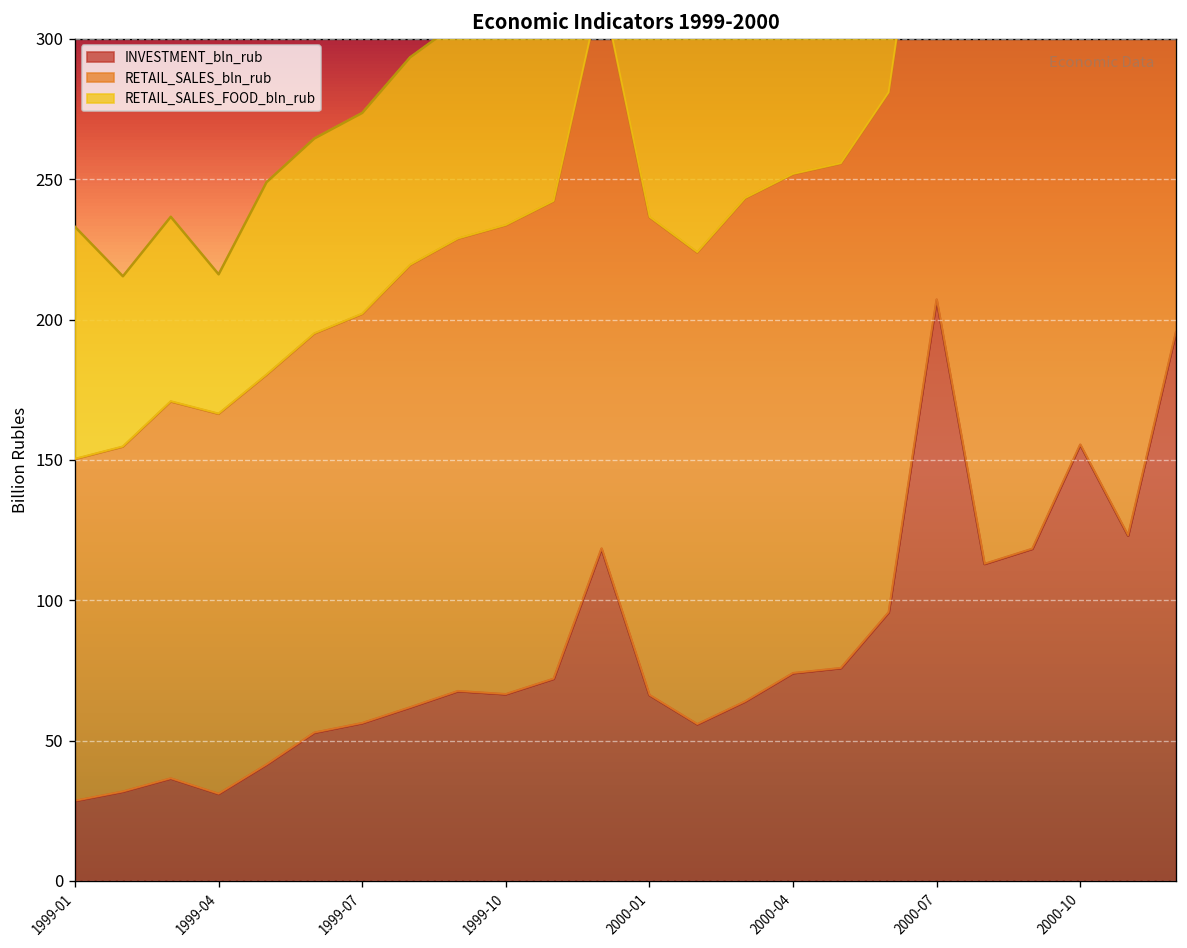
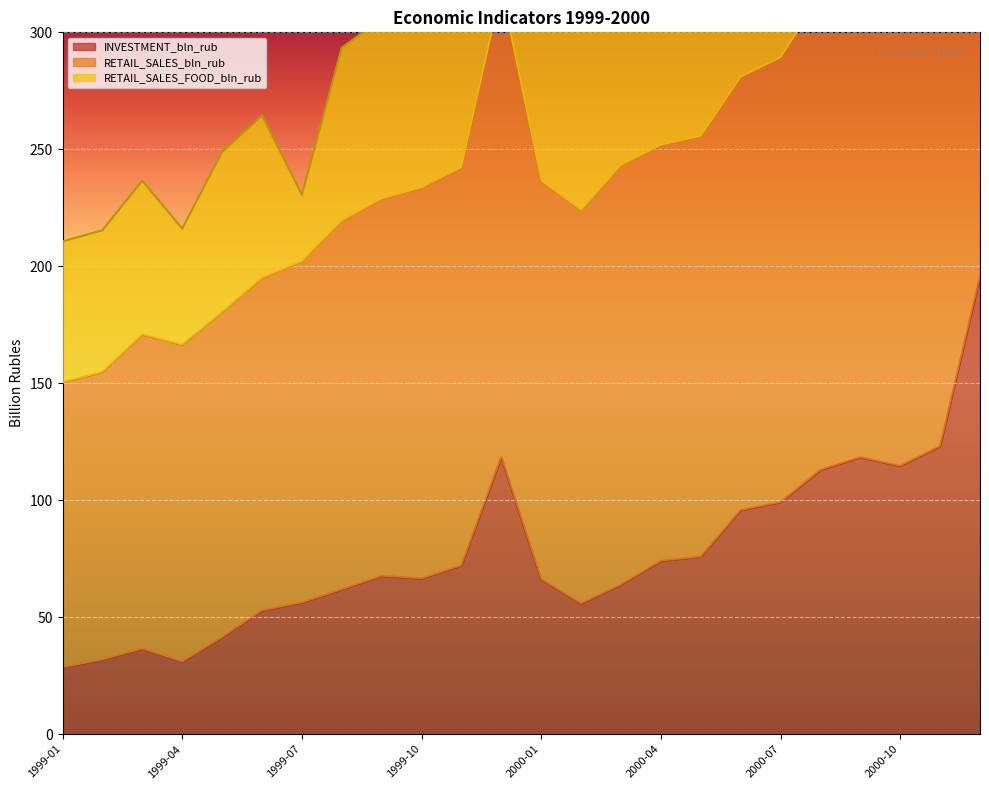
  {
    "INVESTMENT_bln_rub": {
      "1999-01": 29,
      "1999-04": 31,
      "1999-07": 56,
      "1999-10": 67,
      "2000-01": 66,
      "2000-04": 74,
-     "2000-07": 207,
-     "2000-10": 155
+     "2000-07": 99,
+     "2000-10": 115
    },
    "RETAIL_SALES_bln_rub": {
      "1999-01": 122,
      "1999-04": 135,
      "1999-07": 146,
      "1999-10": 167,
      "2000-01": 170,
      "2000-04": 178
    },
    "RETAIL_SALES_FOOD_bln_rub": {
-     "1999-01": 83,
+     "1999-01": 60,
      "1999-04": 50,
-     "1999-07": 72
+     "1999-07": 29
    }
  }
